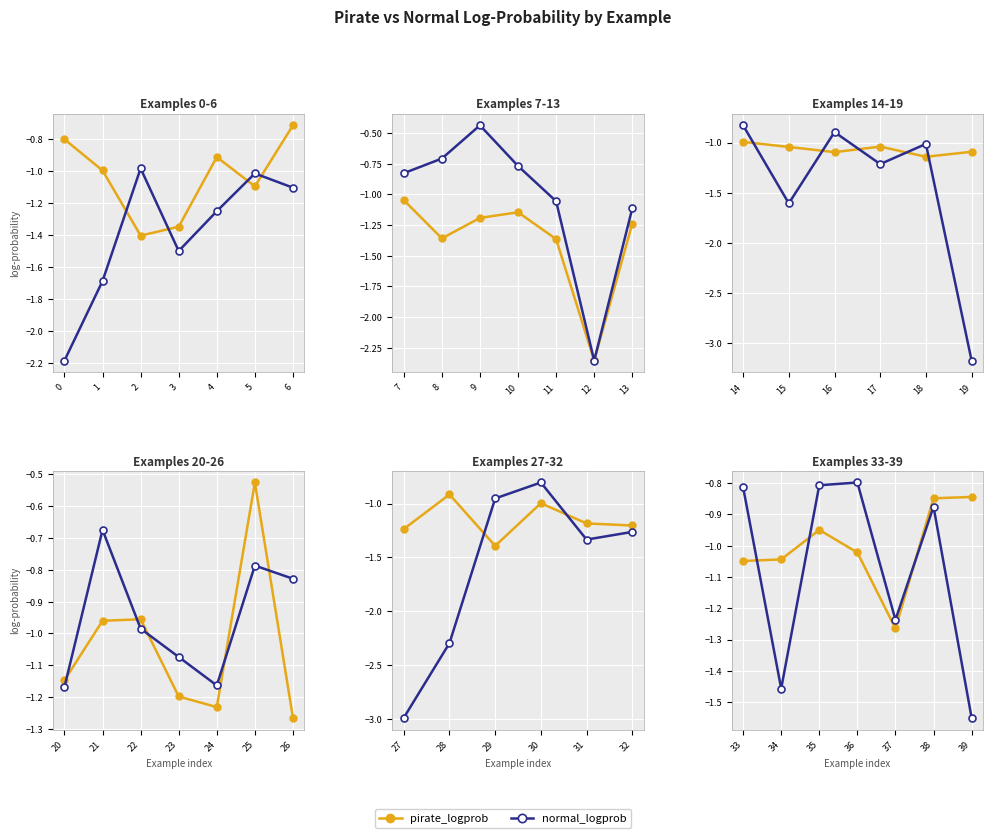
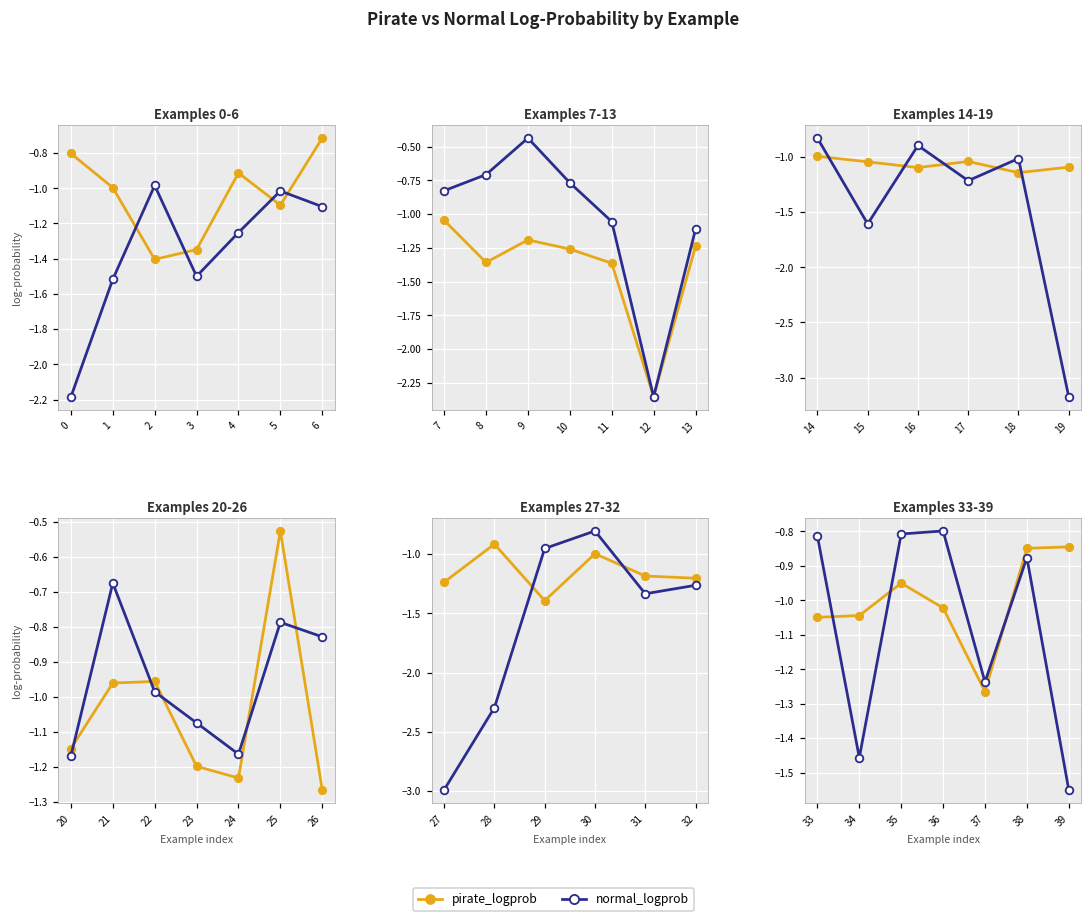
  {
    "Examples 0-6": {
      "pirate_logprob": {
        "0": -0.80,
        "1": -1.00,
        "2": -1.40,
        "3": -1.35,
        "4": -0.91,
        "5": -1.10,
        "6": -0.72
      },
      "normal_logprob": {
        "0": -2.19,
-       "1": -1.69,
+       "1": -1.52,
        "2": -0.98,
        "3": -1.50,
        "4": -1.25,
        "5": -1.02,
        "6": -1.10
      }
    },
    "Examples 7-13": {
      "pirate_logprob": {
        "7": -1.05,
        "8": -1.36,
        "9": -1.19,
-       "10": -1.15,
+       "10": -1.26,
        "11": -1.36,
        "13": -1.24
      },
      "normal_logprob": {
        "7": -0.83,
        "8": -0.71,
        "9": -0.44,
        "10": -0.77,
        "11": -1.06,
        "13": -1.11
      }
    },
    "Examples 14-19": {
      "pirate_logprob": {
        "14": -0.99,
        "15": -1.04,
        "16": -1.10,
        "17": -1.04,
        "18": -1.14,
        "19": -1.09
      },
      "normal_logprob": {
        "14": -0.83,
        "15": -1.61,
        "16": -0.90,
        "17": -1.21,
        "18": -1.01,
        "19": -3.18
      }
    },
    "Examples 20-26": {
      "pirate_logprob": {
        "20": -1.15,
        "21": -0.96,
        "22": -0.96,
        "23": -1.20,
        "24": -1.23,
        "25": -0.53,
        "26": -1.27
      },
      "normal_logprob": {
        "20": -1.17,
        "21": -0.67,
        "22": -0.99,
        "23": -1.07,
        "24": -1.16,
        "25": -0.79,
        "26": -0.83
      }
    },
    "Examples 27-32": {
      "pirate_logprob": {
        "27": -1.24,
        "28": -0.92,
        "29": -1.39,
        "30": -1.00,
        "31": -1.19,
        "32": -1.20
      },
      "normal_logprob": {
        "27": -2.99,
        "28": -2.30,
        "29": -0.95,
        "30": -0.80,
        "31": -1.34,
        "32": -1.26
      }
    },
    "Examples 33-39": {
      "pirate_logprob": {
        "33": -1.05,
        "34": -1.04,
        "35": -0.95,
        "36": -1.02,
        "37": -1.26,
        "38": -0.85,
        "39": -0.84
      },
      "normal_logprob": {
        "33": -0.81,
        "34": -1.46,
        "35": -0.81,
        "36": -0.80,
        "37": -1.24,
        "38": -0.88,
        "39": -1.55
      }
    }
  }
